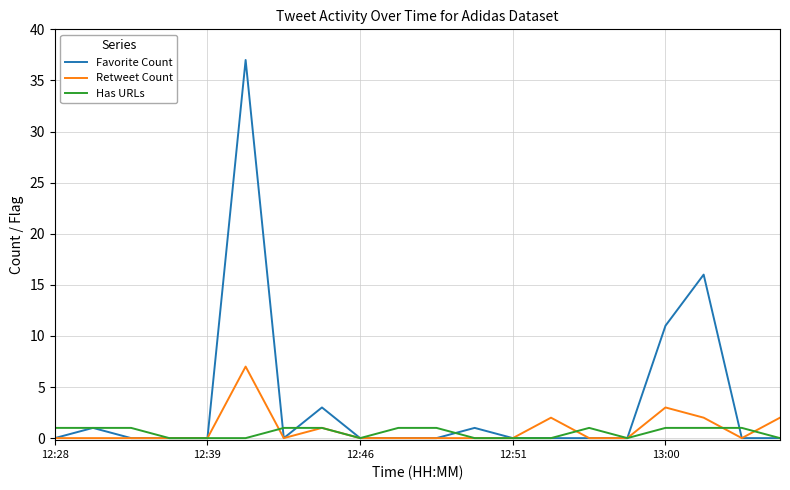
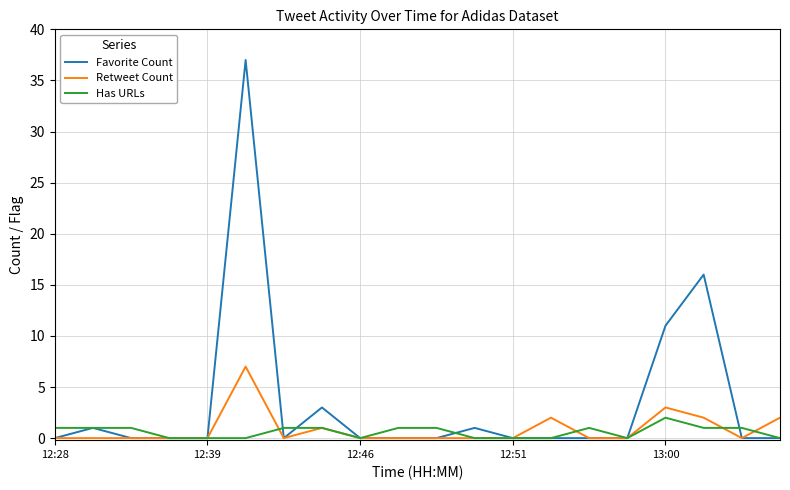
  {
    "Favorite Count": {
      "13:00": 11
    },
    "Retweet Count": {
      "13:00": 3
    },
    "Has URLs": {
      "12:28": 1,
-     "13:00": 1
+     "13:00": 2
    }
  }
